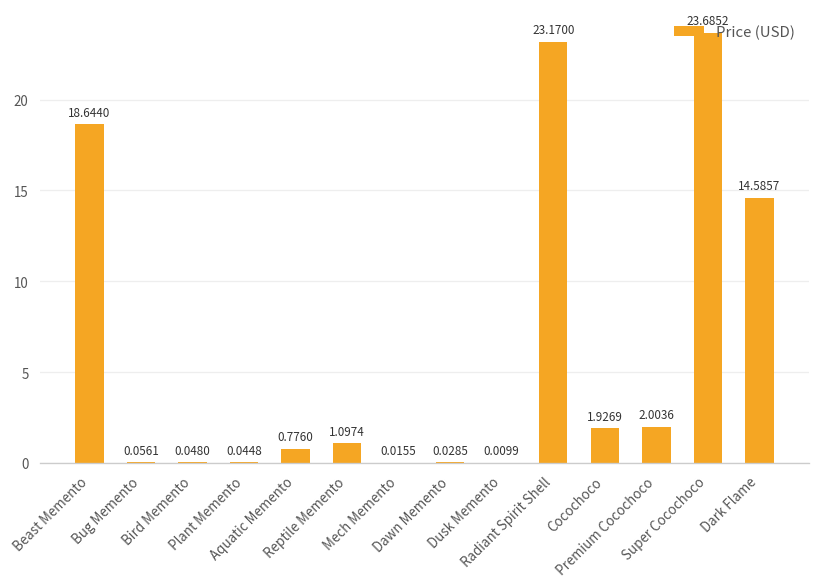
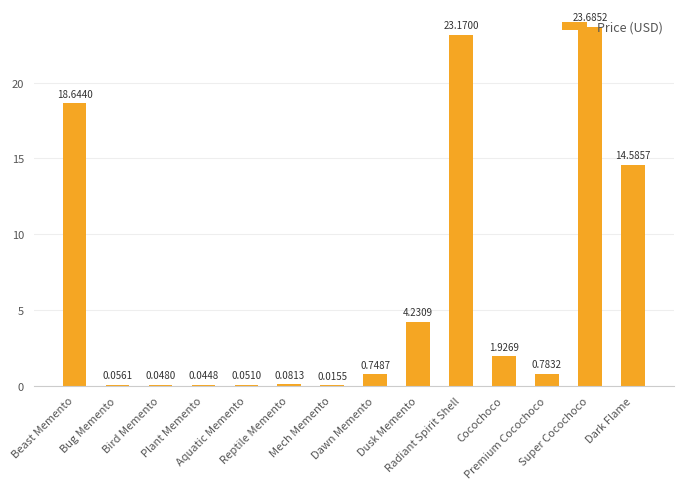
  {
    "Beast Memento": 18.6440,
    "Bug Memento": 0.0561,
    "Bird Memento": 0.0480,
    "Plant Memento": 0.0448,
-   "Aquatic Memento": 0.7760,
-   "Reptile Memento": 1.0974,
+   "Aquatic Memento": 0.0510,
+   "Reptile Memento": 0.0813,
    "Mech Memento": 0.0155,
-   "Dawn Memento": 0.0285,
-   "Dusk Memento": 0.0099,
+   "Dawn Memento": 0.7487,
+   "Dusk Memento": 4.2309,
    "Radiant Spirit Shell": 23.1700,
    "Cocochoco": 1.9269,
-   "Premium Cocochoco": 2.0036,
+   "Premium Cocochoco": 0.7832,
    "Super Cocochoco": 23.6852,
    "Dark Flame": 14.5857
  }
